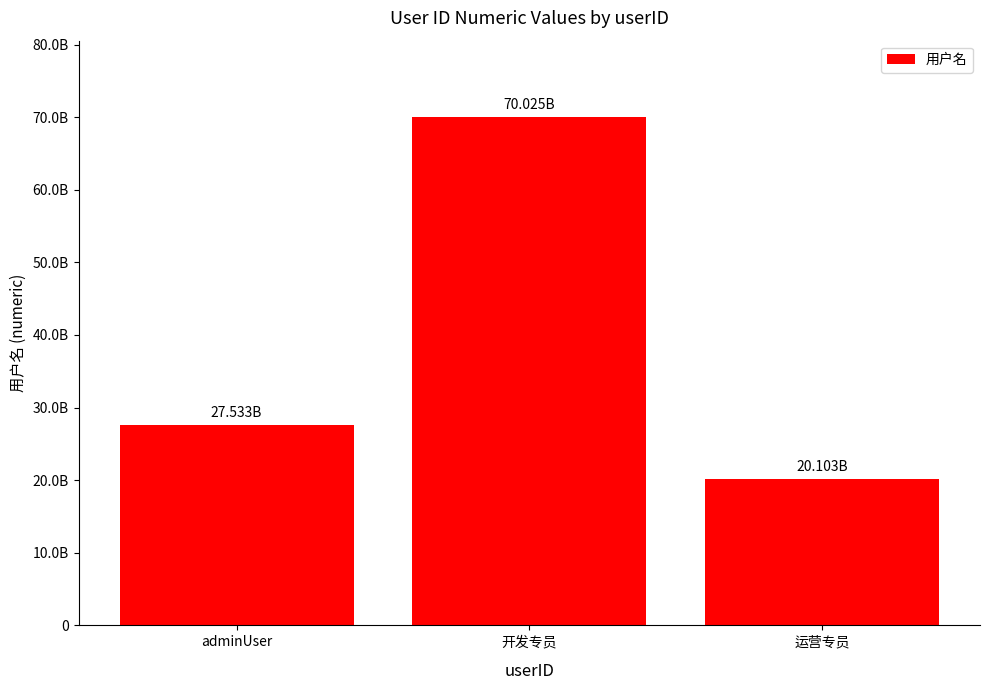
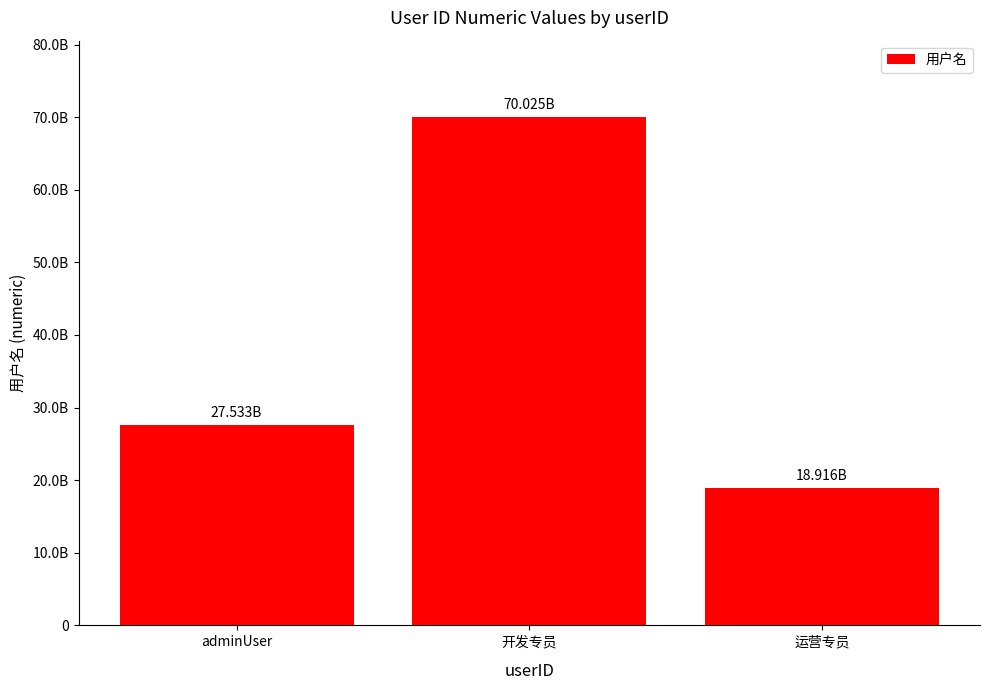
  {
    "adminUser": "27.533B",
    "开发专员": "70.025B",
-   "运营专员": "20.103B"
+   "运营专员": "18.916B"
  }
